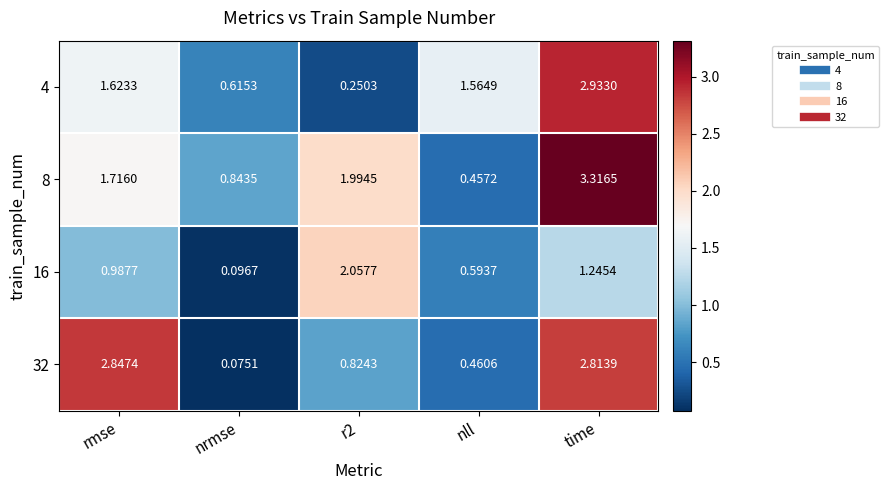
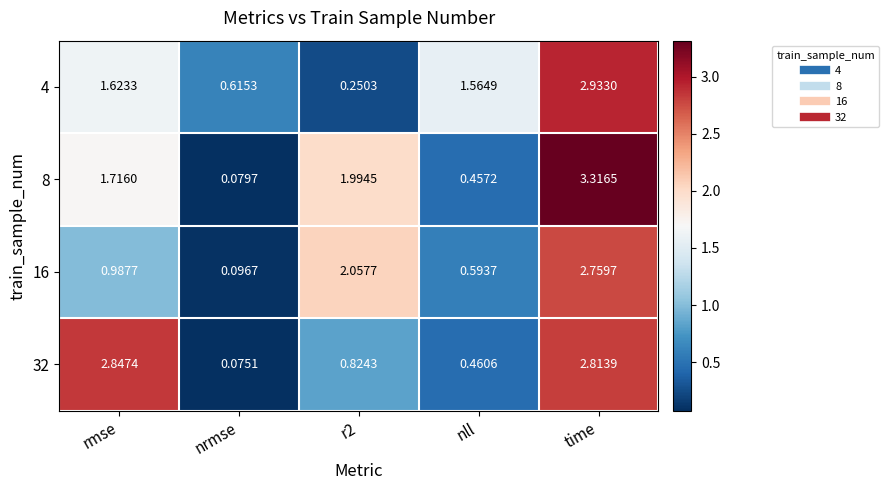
  {
    "4": {
      "rmse": 1.6233,
      "nrmse": 0.6153,
      "r2": 0.2503,
      "nll": 1.5649,
      "time": 2.9330
    },
    "8": {
      "rmse": 1.7160,
-     "nrmse": 0.8435,
+     "nrmse": 0.0797,
      "r2": 1.9945,
      "nll": 0.4572,
      "time": 3.3165
    },
    "16": {
      "rmse": 0.9877,
      "nrmse": 0.0967,
      "r2": 2.0577,
      "nll": 0.5937,
-     "time": 1.2454
+     "time": 2.7597
    },
    "32": {
      "rmse": 2.8474,
      "nrmse": 0.0751,
      "r2": 0.8243,
      "nll": 0.4606,
      "time": 2.8139
    }
  }
